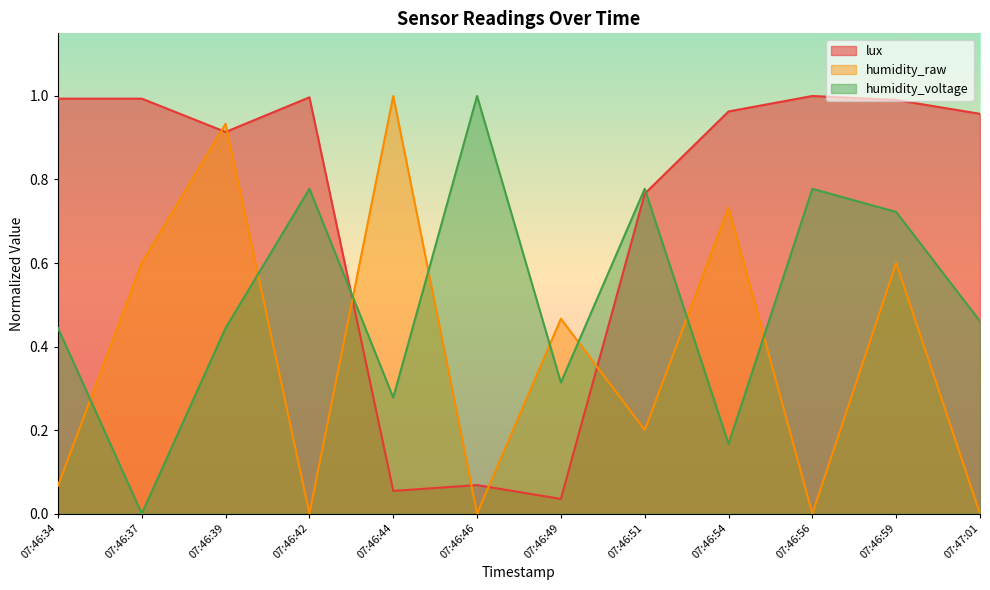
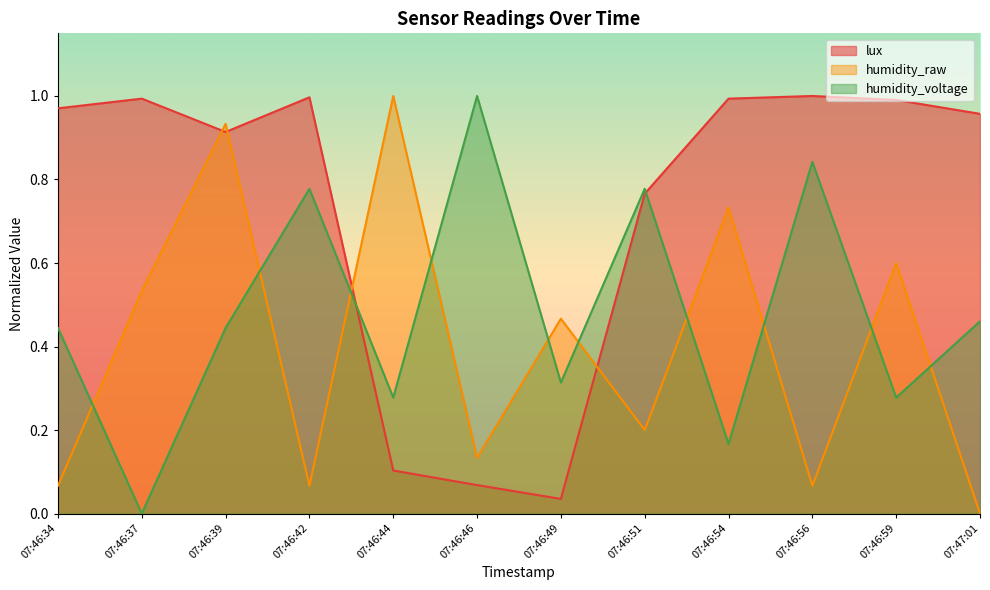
  {
    "lux": {
-     "07:46:34": 0.99,
+     "07:46:34": 0.97,
      "07:46:37": 0.99,
      "07:46:39": 0.91,
      "07:46:42": 1.00,
-     "07:46:44": 0.05,
+     "07:46:44": 0.10,
      "07:46:46": 0.07,
      "07:46:49": 0.04,
      "07:46:51": 0.77,
-     "07:46:54": 0.96,
+     "07:46:54": 0.99,
      "07:46:56": 1.00,
      "07:47:01": 0.96
    },
    "humidity_raw": {
      "07:46:34": 0.07,
-     "07:46:37": 0.60,
+     "07:46:37": 0.53,
      "07:46:39": 0.93,
-     "07:46:42": 0.00,
+     "07:46:42": 0.07,
      "07:46:44": 1.00,
-     "07:46:46": 0.00,
+     "07:46:46": 0.13,
      "07:46:49": 0.47,
      "07:46:51": 0.20,
      "07:46:54": 0.73,
-     "07:46:56": 0.00,
+     "07:46:56": 0.07,
      "07:46:59": 0.60,
      "07:47:01": 0.00
    },
    "humidity_voltage": {
      "07:46:34": 0.44,
      "07:46:37": 0.00,
      "07:46:39": 0.44,
      "07:46:42": 0.78,
      "07:46:44": 0.28,
      "07:46:46": 1.00,
      "07:46:49": 0.31,
      "07:46:51": 0.78,
      "07:46:54": 0.17,
-     "07:46:56": 0.78,
-     "07:46:59": 0.72,
+     "07:46:56": 0.84,
+     "07:46:59": 0.28,
      "07:47:01": 0.46
    }
  }
